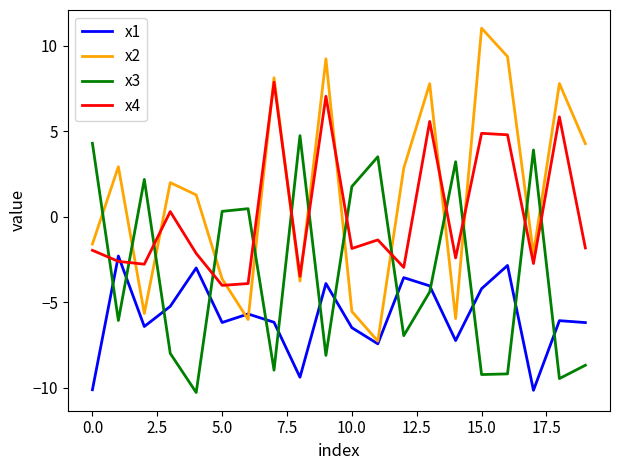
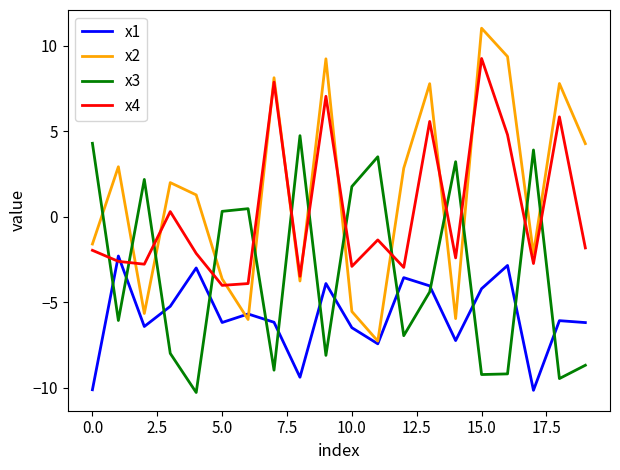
  {
    "x1": {
      "0.0": -10.1,
      "5.0": -6.2,
      "10.0": -6.5,
      "15.0": -4.2
    },
    "x2": {
      "0.0": -1.6,
      "5.0": -3.6,
      "10.0": -5.6,
      "15.0": 11.0
    },
    "x3": {
      "0.0": 4.3,
      "5.0": 0.3,
      "10.0": 1.8,
      "15.0": -9.2
    },
    "x4": {
      "0.0": -2.0,
      "5.0": -4.0,
-     "10.0": -1.9,
-     "15.0": 4.9
+     "10.0": -2.9,
+     "15.0": 9.2
    }
  }
